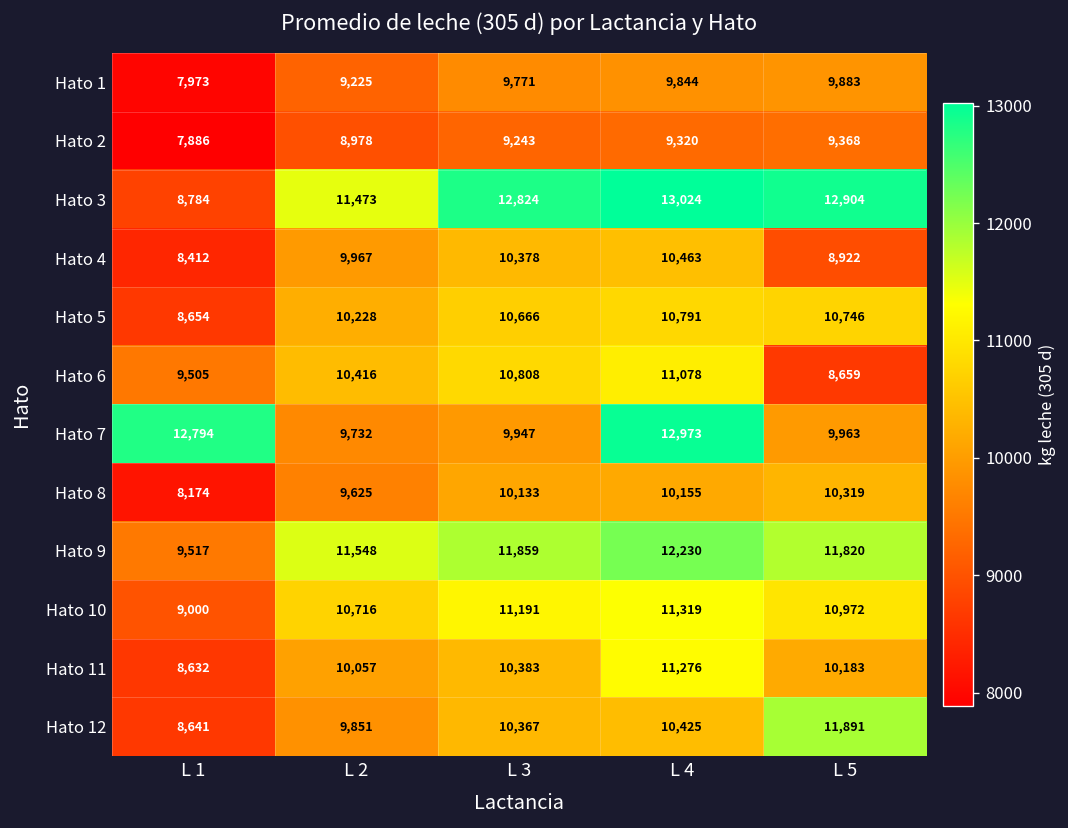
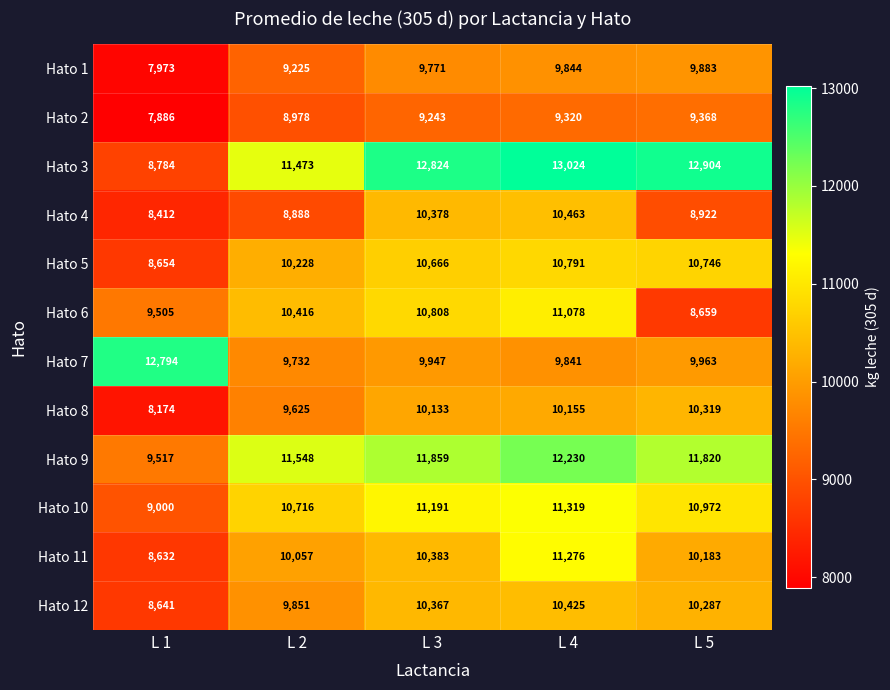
  {
    "Hato 1": {
      "L 1": "7,973",
      "L 2": "9,225",
      "L 3": "9,771",
      "L 4": "9,844",
      "L 5": "9,883"
    },
    "Hato 2": {
      "L 1": "7,886",
      "L 2": "8,978",
      "L 3": "9,243",
      "L 4": "9,320",
      "L 5": "9,368"
    },
    "Hato 3": {
      "L 1": "8,784",
      "L 2": "11,473",
      "L 3": "12,824",
      "L 4": "13,024",
      "L 5": "12,904"
    },
    "Hato 4": {
      "L 1": "8,412",
-     "L 2": "9,967",
+     "L 2": "8,888",
      "L 3": "10,378",
      "L 4": "10,463",
      "L 5": "8,922"
    },
    "Hato 5": {
      "L 1": "8,654",
      "L 2": "10,228",
      "L 3": "10,666",
      "L 4": "10,791",
      "L 5": "10,746"
    },
    "Hato 6": {
      "L 1": "9,505",
      "L 2": "10,416",
      "L 3": "10,808",
      "L 4": "11,078",
      "L 5": "8,659"
    },
    "Hato 7": {
      "L 1": "12,794",
      "L 2": "9,732",
      "L 3": "9,947",
-     "L 4": "12,973",
+     "L 4": "9,841",
      "L 5": "9,963"
    },
    "Hato 8": {
      "L 1": "8,174",
      "L 2": "9,625",
      "L 3": "10,133",
      "L 4": "10,155",
      "L 5": "10,319"
    },
    "Hato 9": {
      "L 1": "9,517",
      "L 2": "11,548",
      "L 3": "11,859",
      "L 4": "12,230",
      "L 5": "11,820"
    },
    "Hato 10": {
      "L 1": "9,000",
      "L 2": "10,716",
      "L 3": "11,191",
      "L 4": "11,319",
      "L 5": "10,972"
    },
    "Hato 11": {
      "L 1": "8,632",
      "L 2": "10,057",
      "L 3": "10,383",
      "L 4": "11,276",
      "L 5": "10,183"
    },
    "Hato 12": {
      "L 1": "8,641",
      "L 2": "9,851",
      "L 3": "10,367",
      "L 4": "10,425",
-     "L 5": "11,891"
+     "L 5": "10,287"
    }
  }
